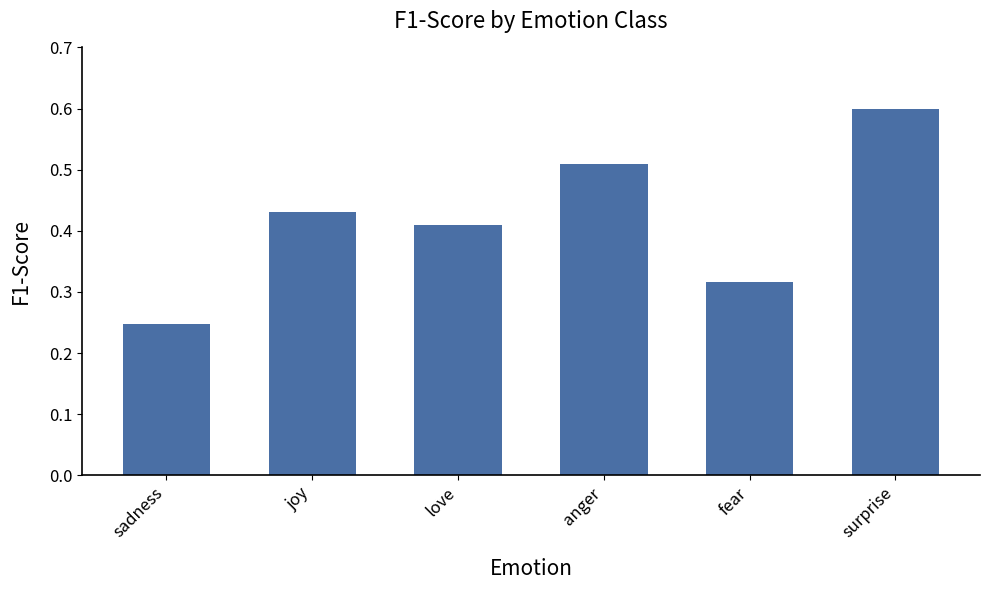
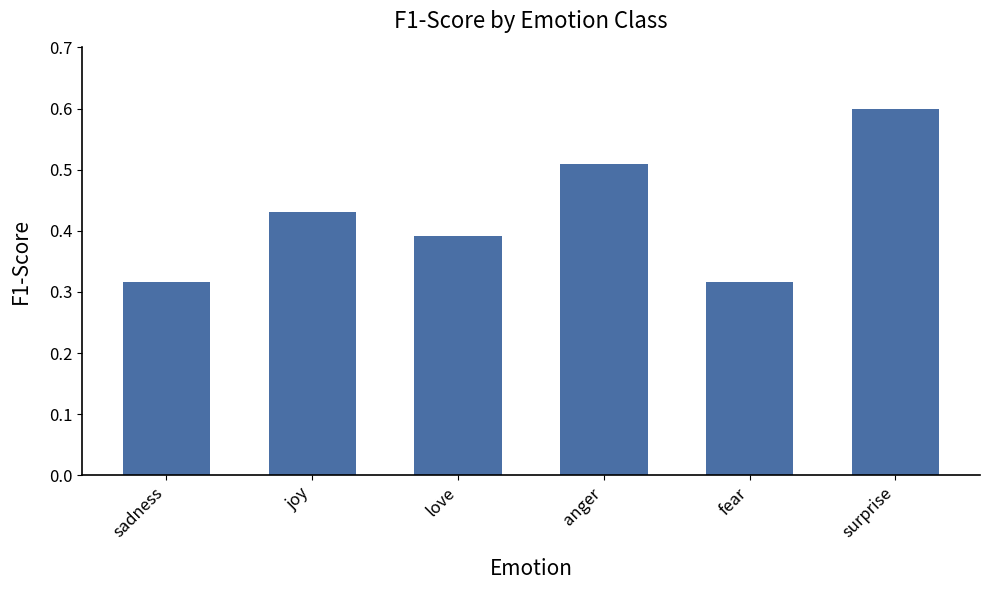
  {
-   "sadness": 0.25,
+   "sadness": 0.32,
    "joy": 0.43,
-   "love": 0.41,
+   "love": 0.39,
    "anger": 0.51,
    "fear": 0.32,
    "surprise": 0.60
  }
